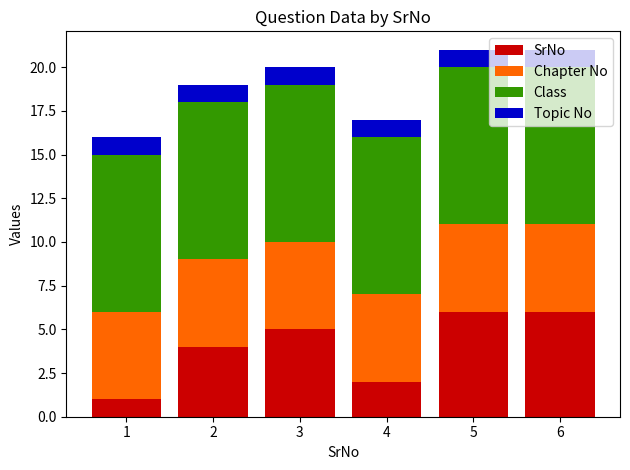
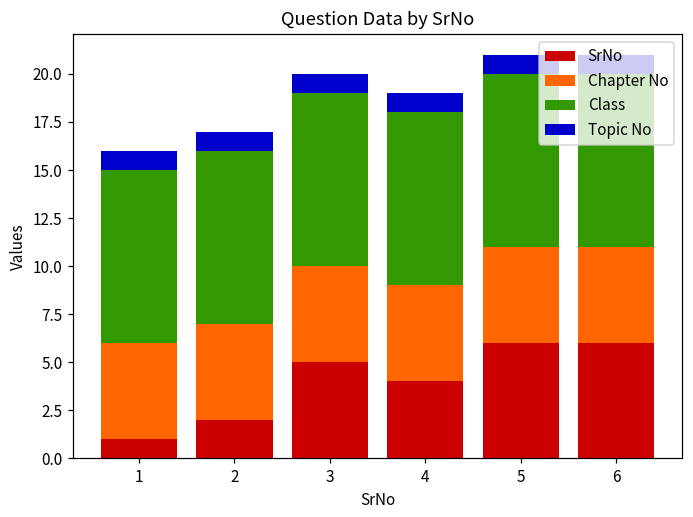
  {
    "SrNo": {
      "1": 1,
-     "2": 4,
+     "2": 2,
      "3": 5,
-     "4": 2,
+     "4": 4,
      "5": 6,
      "6": 6
    },
    "Chapter No": {
      "1": 5,
      "2": 5,
      "3": 5,
      "4": 5,
      "5": 5,
      "6": 5
    },
    "Class": {
      "1": 9,
      "2": 9,
      "3": 9,
      "4": 9,
      "5": 9
    },
    "Topic No": {
      "1": 1,
      "2": 1,
      "3": 1,
      "4": 1,
      "5": 1
    }
  }
